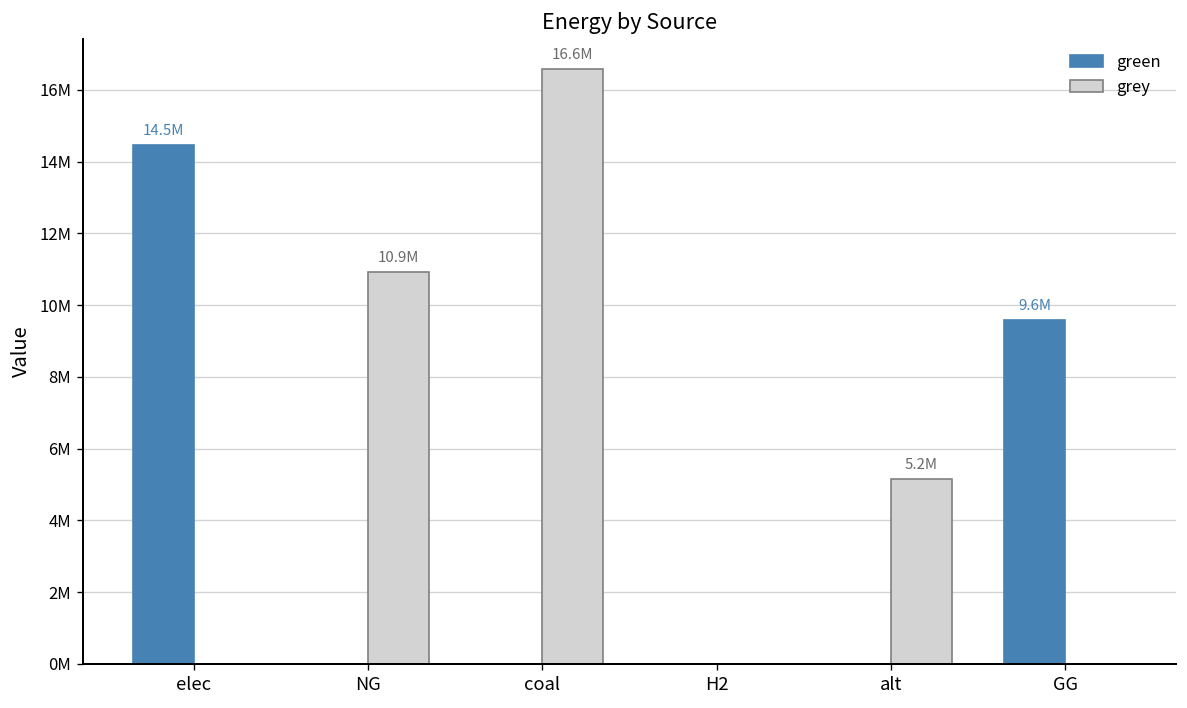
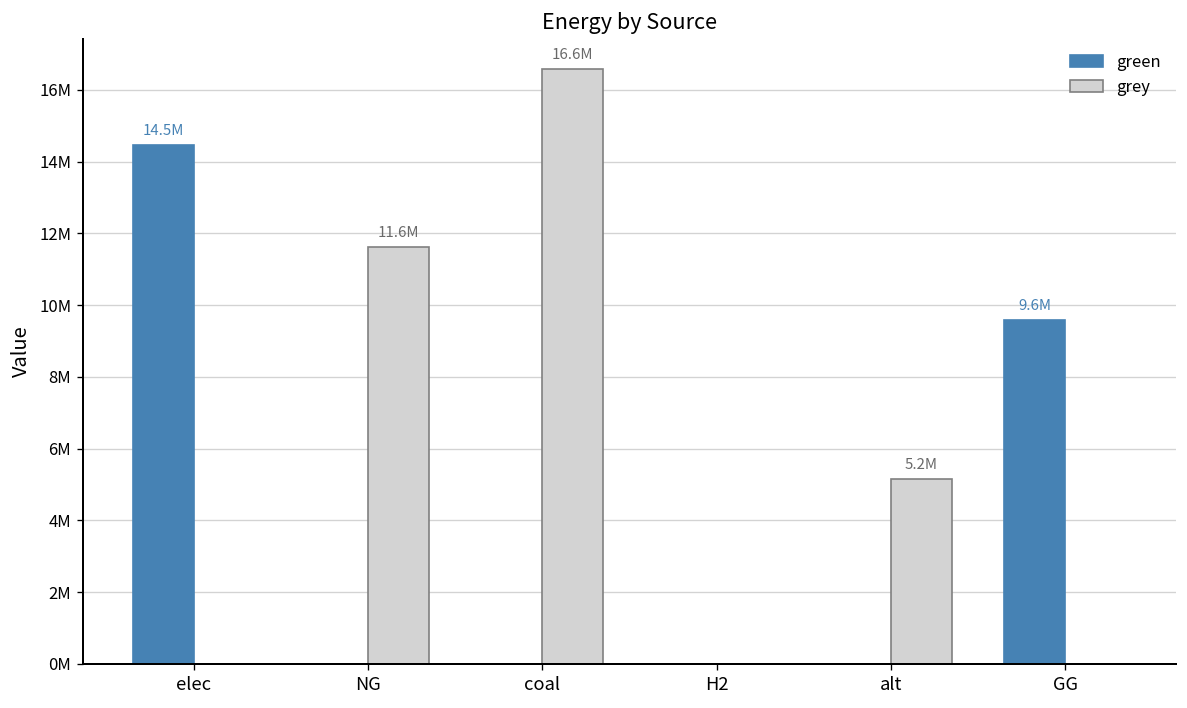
  {
    "green": {
      "elec": "14.5M",
      "GG": "9.6M"
    },
    "grey": {
-     "NG": "10.9M",
+     "NG": "11.6M",
      "coal": "16.6M",
      "alt": "5.2M"
    }
  }
